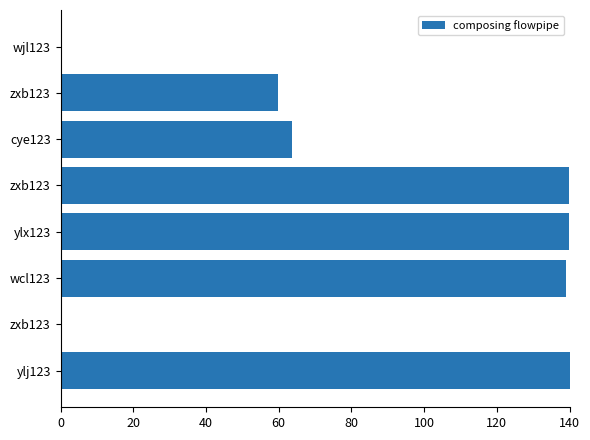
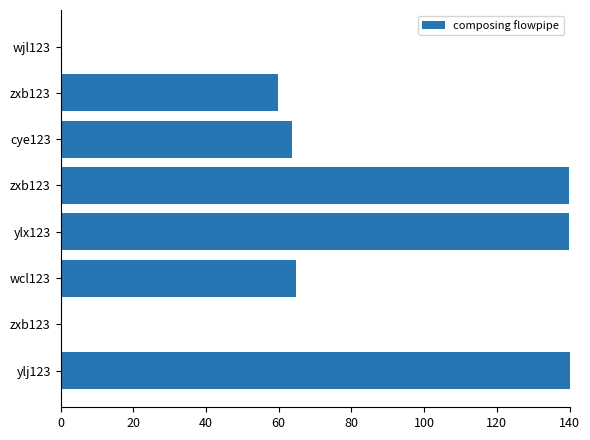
  {
    "wjl123": 0,
    "cye123": 64,
    "ylx123": 140,
-   "wcl123": 139,
+   "wcl123": 65,
    "ylj123": 140
  }
